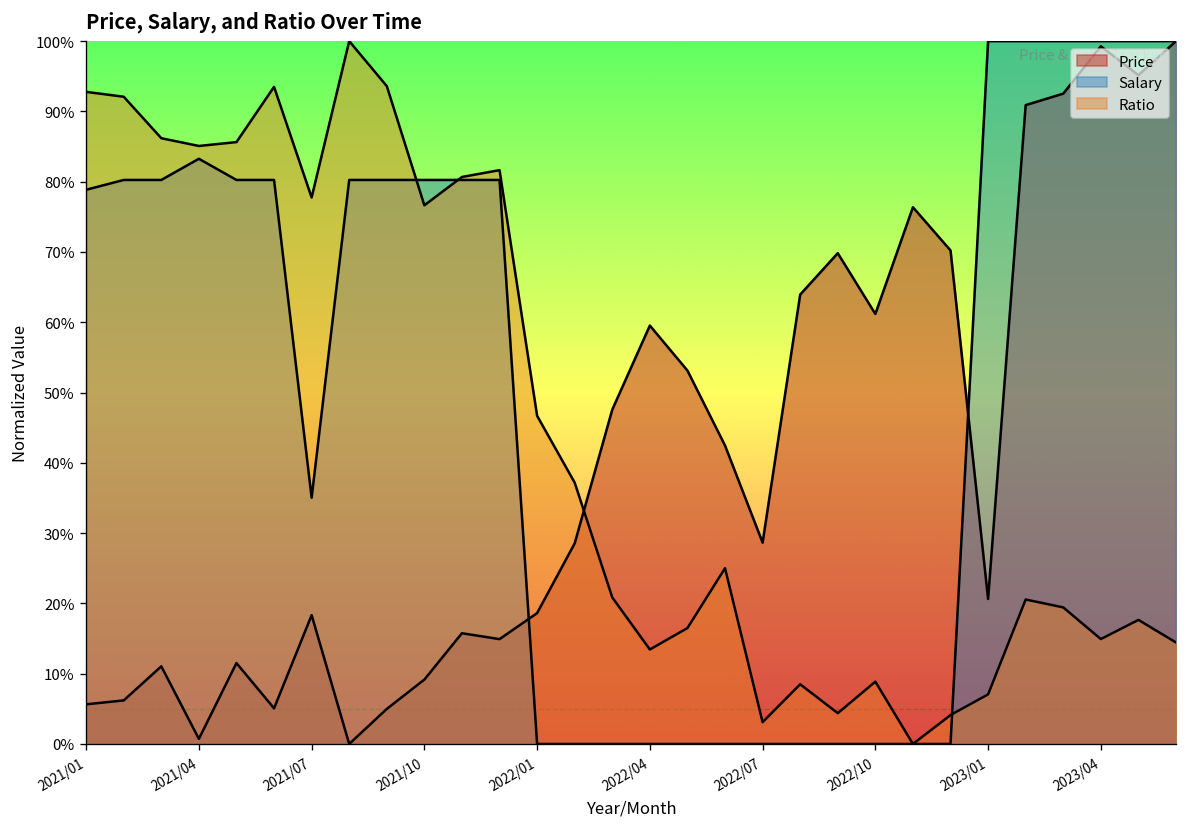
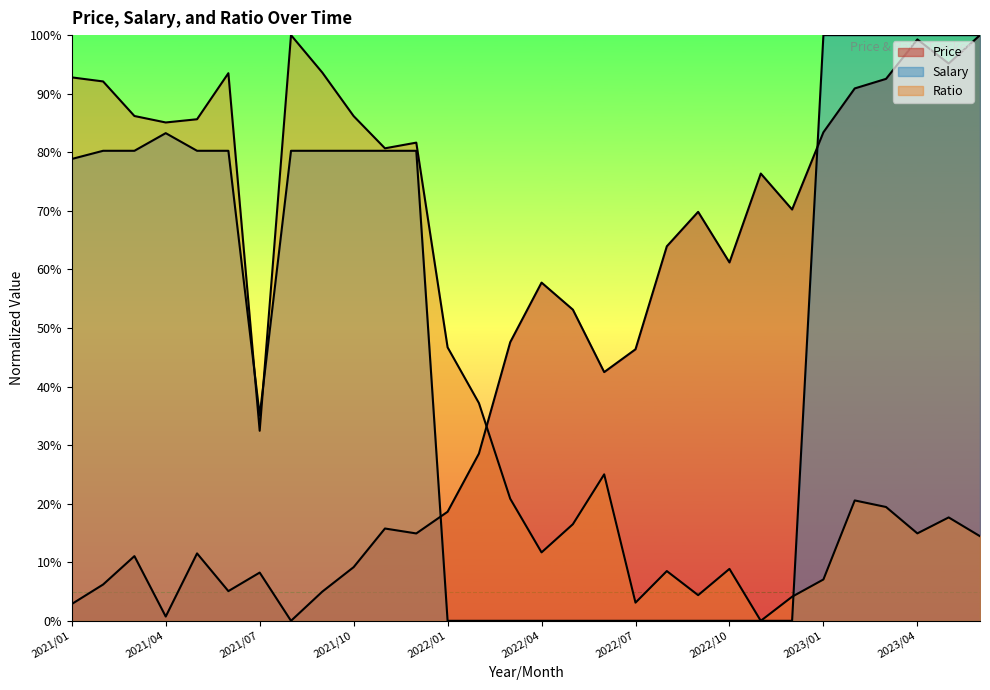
  {
    "Price": {
-     "2021/01": "6%",
+     "2021/01": "3%",
      "2021/04": "1%",
-     "2021/07": "18%",
+     "2021/07": "8%",
      "2021/10": "9%",
      "2022/01": "19%",
-     "2022/04": "60%",
-     "2022/07": "29%",
+     "2022/04": "58%",
+     "2022/07": "46%",
      "2022/10": "61%",
-     "2023/01": "21%",
+     "2023/01": "83%",
      "2023/04": "99%"
    },
    "Salary": {
      "2021/01": "79%",
      "2021/04": "83%",
      "2021/07": "35%",
      "2021/10": "80%",
      "2022/01": "0%",
      "2022/04": "0%",
      "2022/07": "0%",
      "2022/10": "0%",
      "2023/01": "100%",
      "2023/04": "100%"
    },
    "Ratio": {
      "2021/01": "93%",
      "2021/04": "85%",
-     "2021/07": "78%",
-     "2021/10": "77%",
+     "2021/07": "32%",
+     "2021/10": "86%",
      "2022/01": "47%",
-     "2022/04": "13%",
+     "2022/04": "12%",
      "2022/07": "3%",
      "2022/10": "9%",
      "2023/01": "7%",
      "2023/04": "15%"
    }
  }
